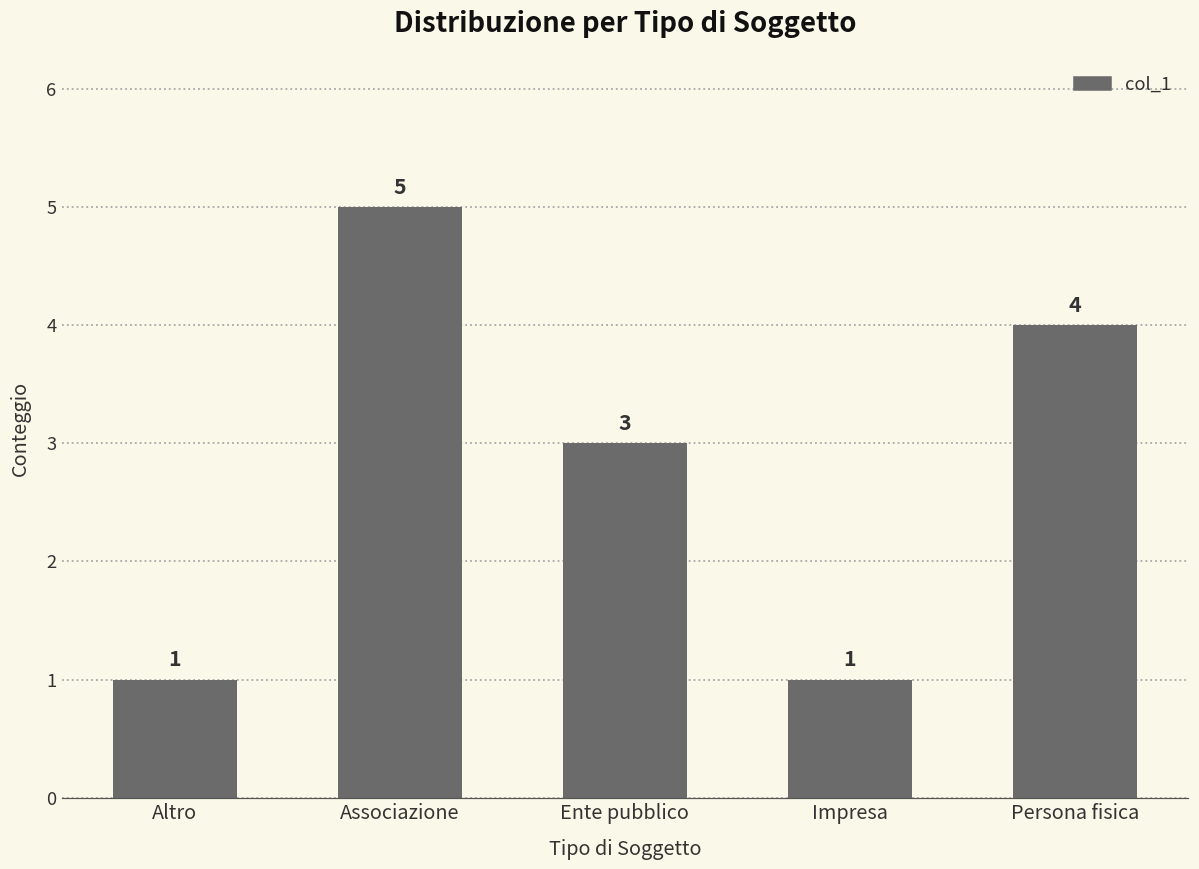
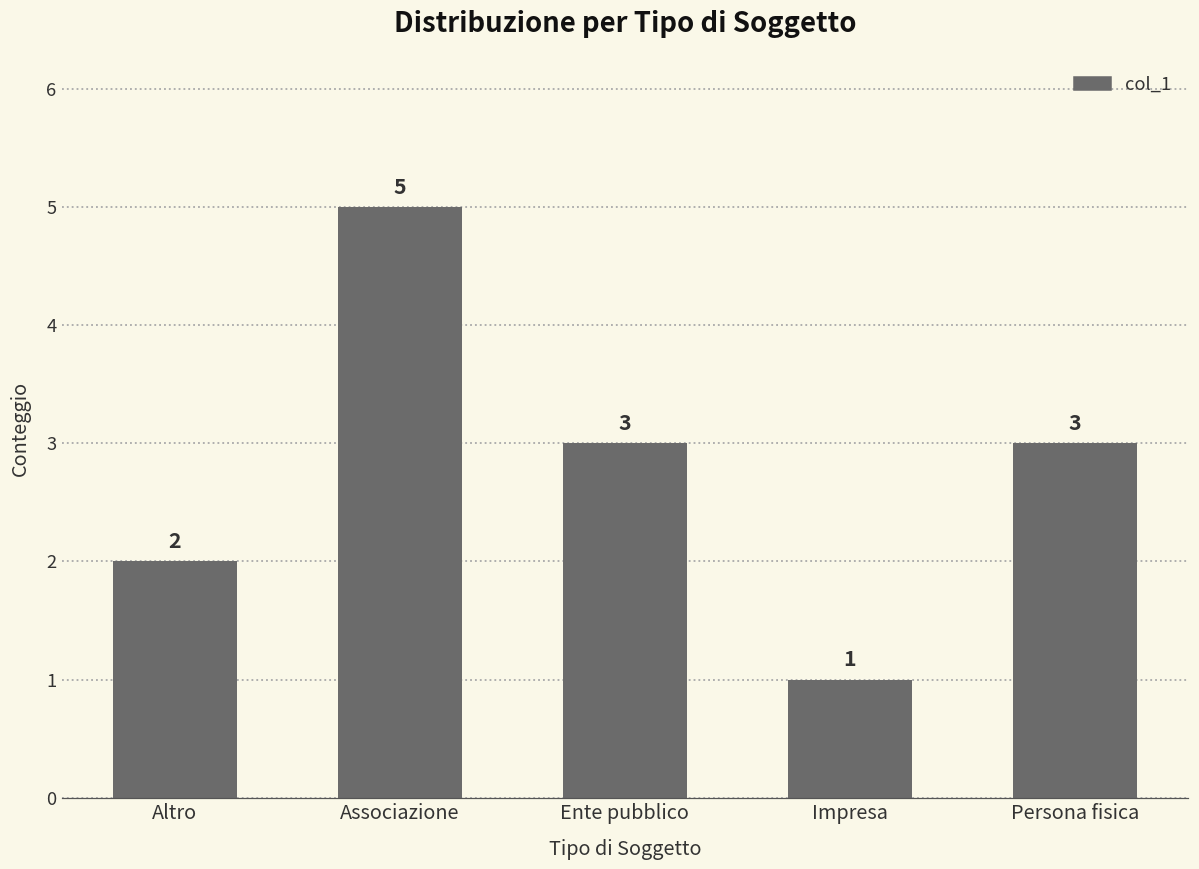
  {
-   "Altro": 1,
+   "Altro": 2,
    "Associazione": 5,
    "Ente pubblico": 3,
    "Impresa": 1,
-   "Persona fisica": 4
+   "Persona fisica": 3
  }
